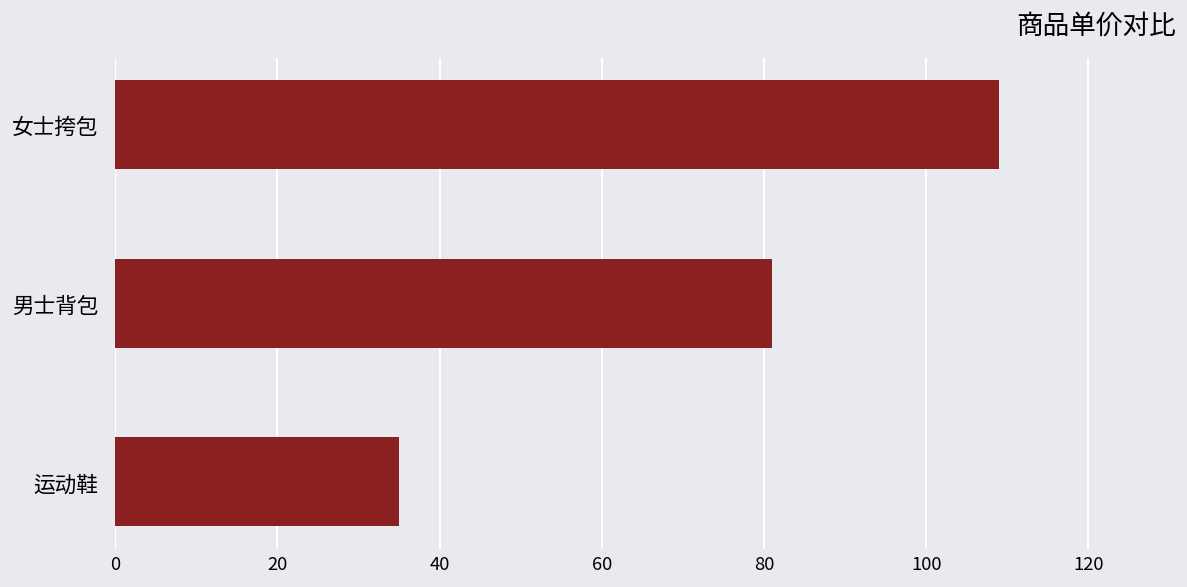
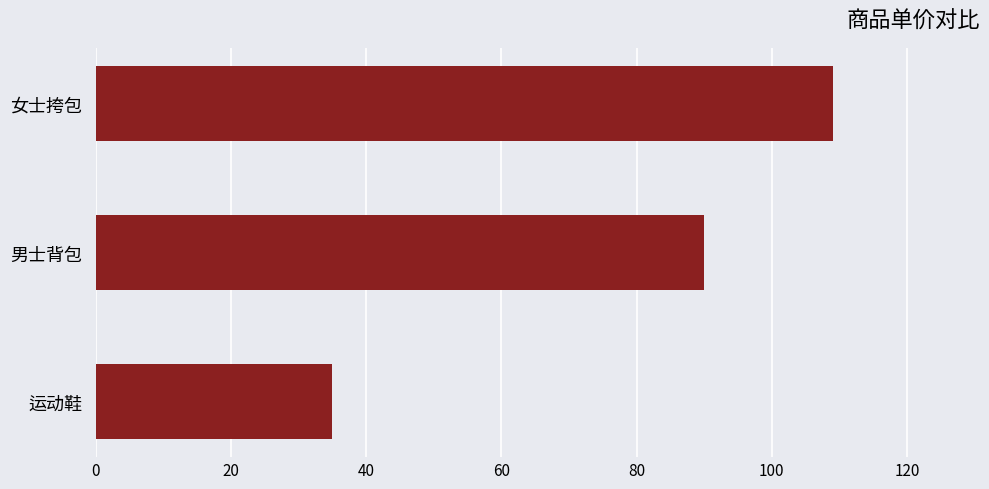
  {
    "女士挎包": 109,
-   "男士背包": 81,
+   "男士背包": 90,
    "运动鞋": 35
  }
